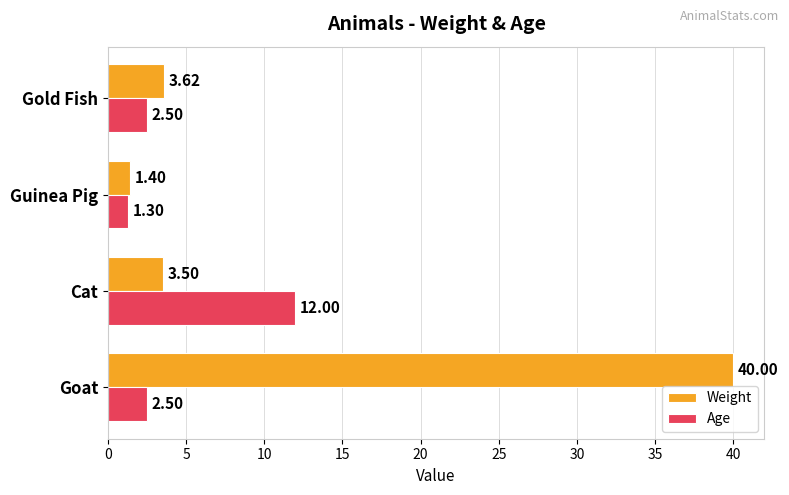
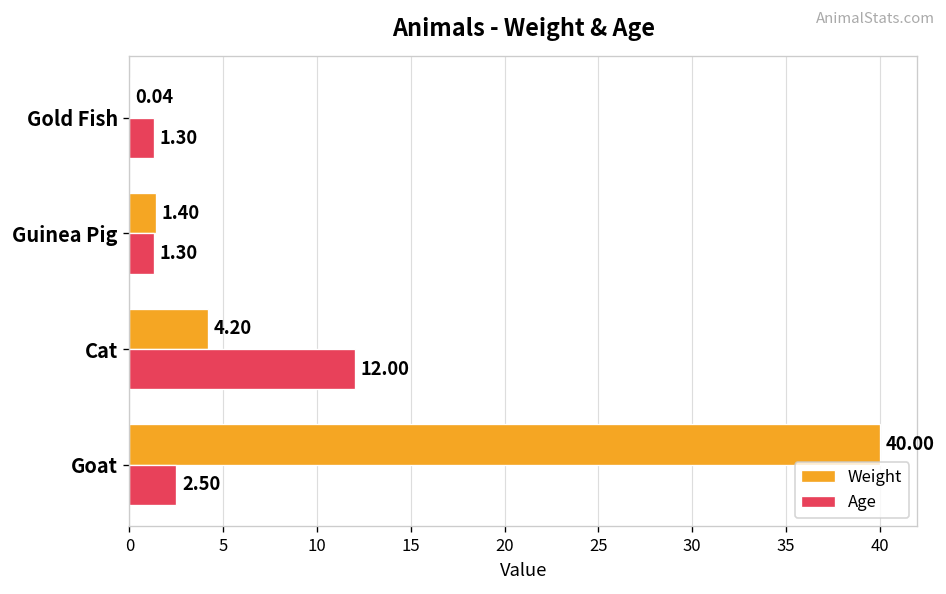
  {
    "Weight": {
-     "Gold Fish": 3.62,
+     "Gold Fish": 0.04,
      "Guinea Pig": 1.40,
-     "Cat": 3.50,
+     "Cat": 4.20,
      "Goat": 40.00
    },
    "Age": {
-     "Gold Fish": 2.50,
+     "Gold Fish": 1.30,
      "Guinea Pig": 1.30,
      "Cat": 12.00,
      "Goat": 2.50
    }
  }
